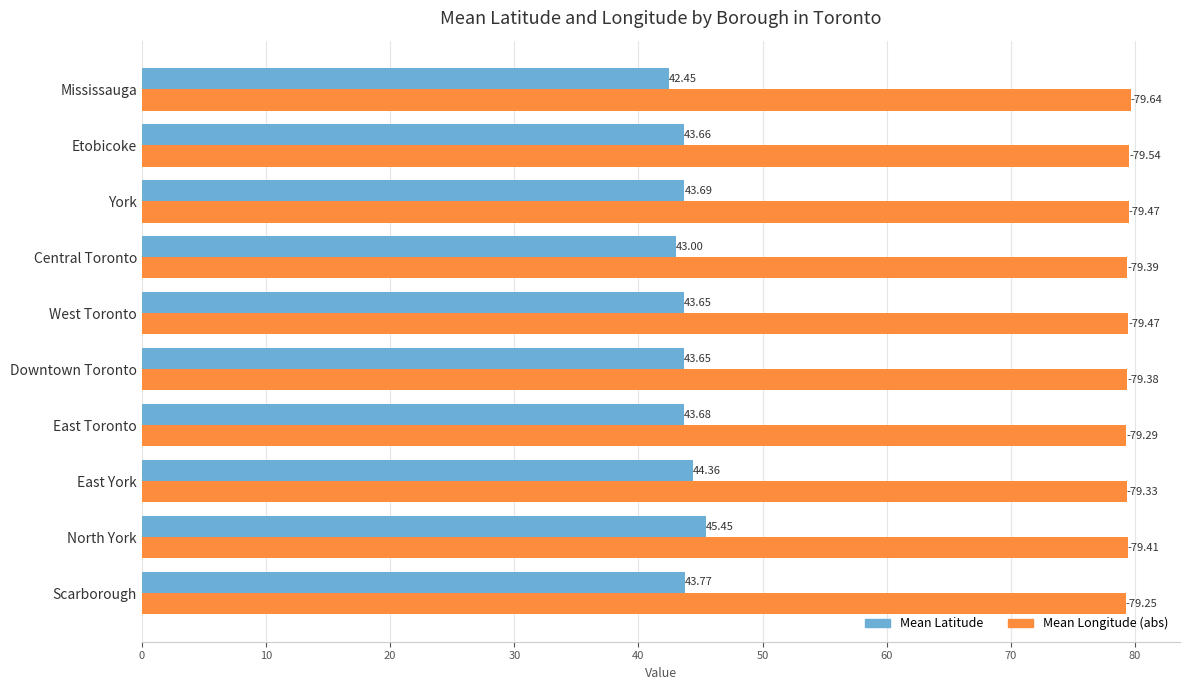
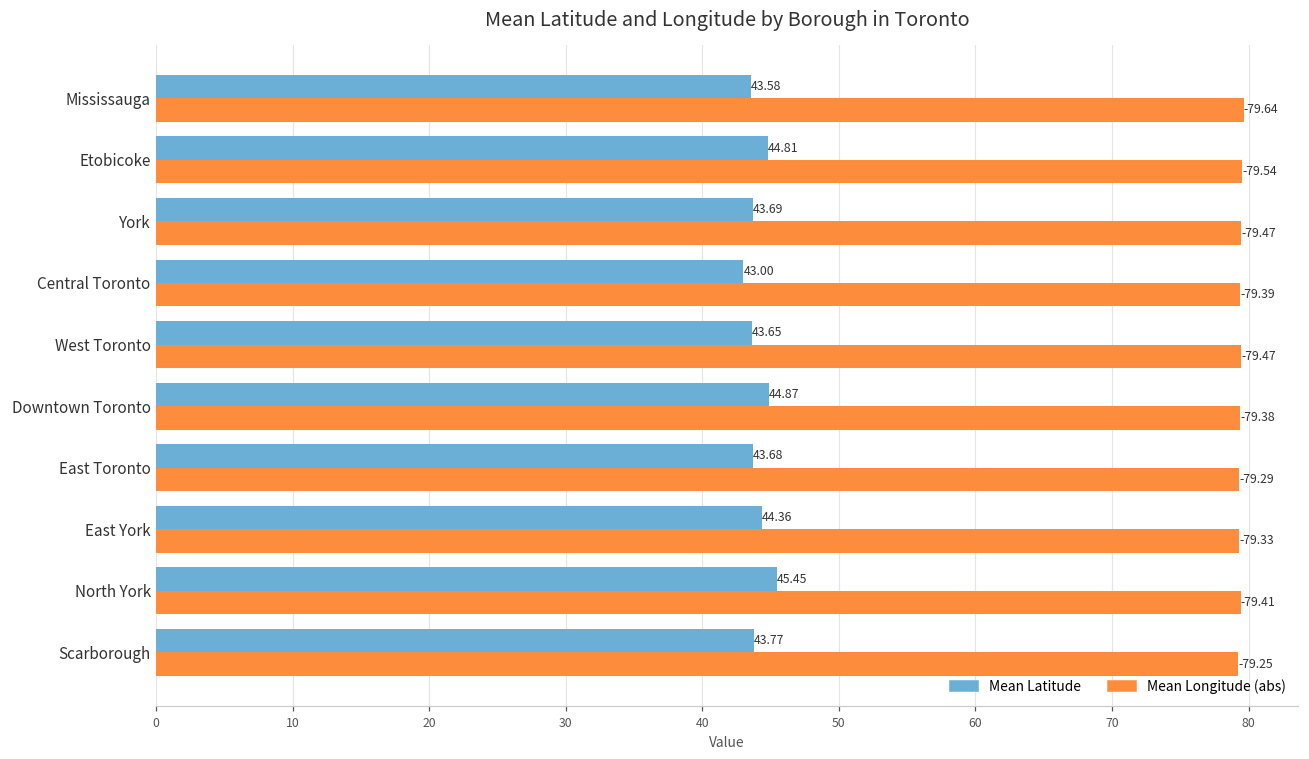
  {
    "Mean Latitude": {
-     "Mississauga": 42.45,
-     "Etobicoke": 43.66,
+     "Mississauga": 43.58,
+     "Etobicoke": 44.81,
      "York": 43.69,
      "Central Toronto": 43.00,
      "West Toronto": 43.65,
-     "Downtown Toronto": 43.65,
+     "Downtown Toronto": 44.87,
      "East Toronto": 43.68,
      "East York": 44.36,
      "North York": 45.45,
      "Scarborough": 43.77
    }
  }
